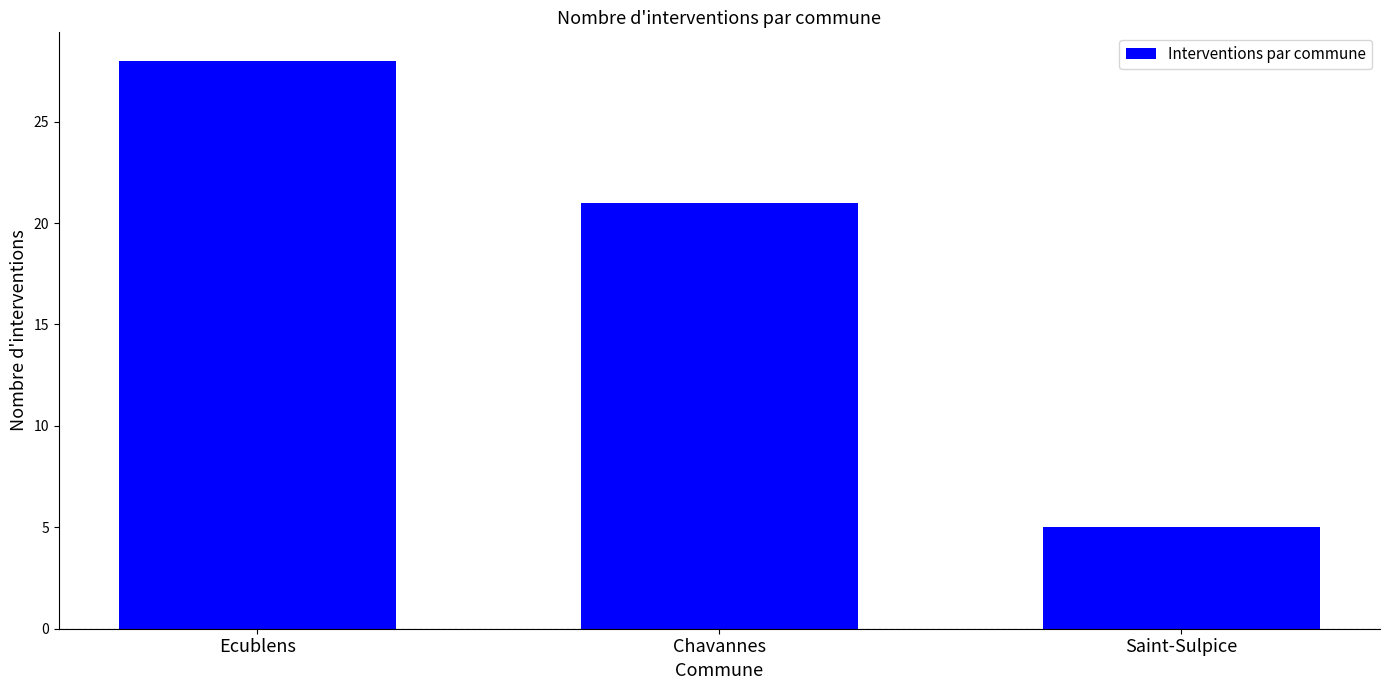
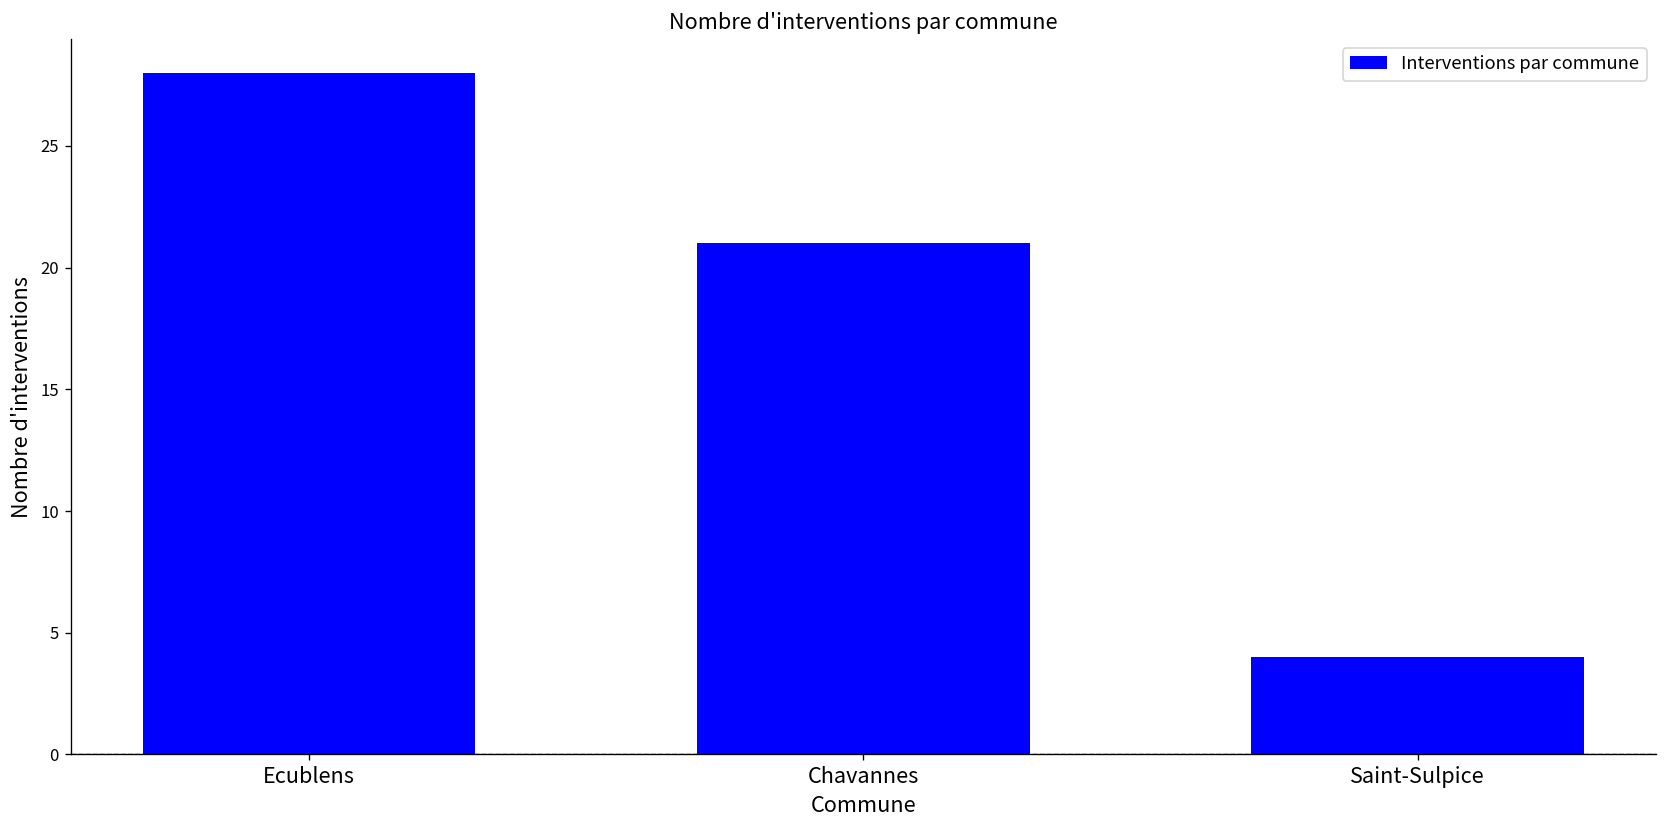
  {
    "Ecublens": 28,
    "Chavannes": 21,
-   "Saint-Sulpice": 5
+   "Saint-Sulpice": 4
  }
